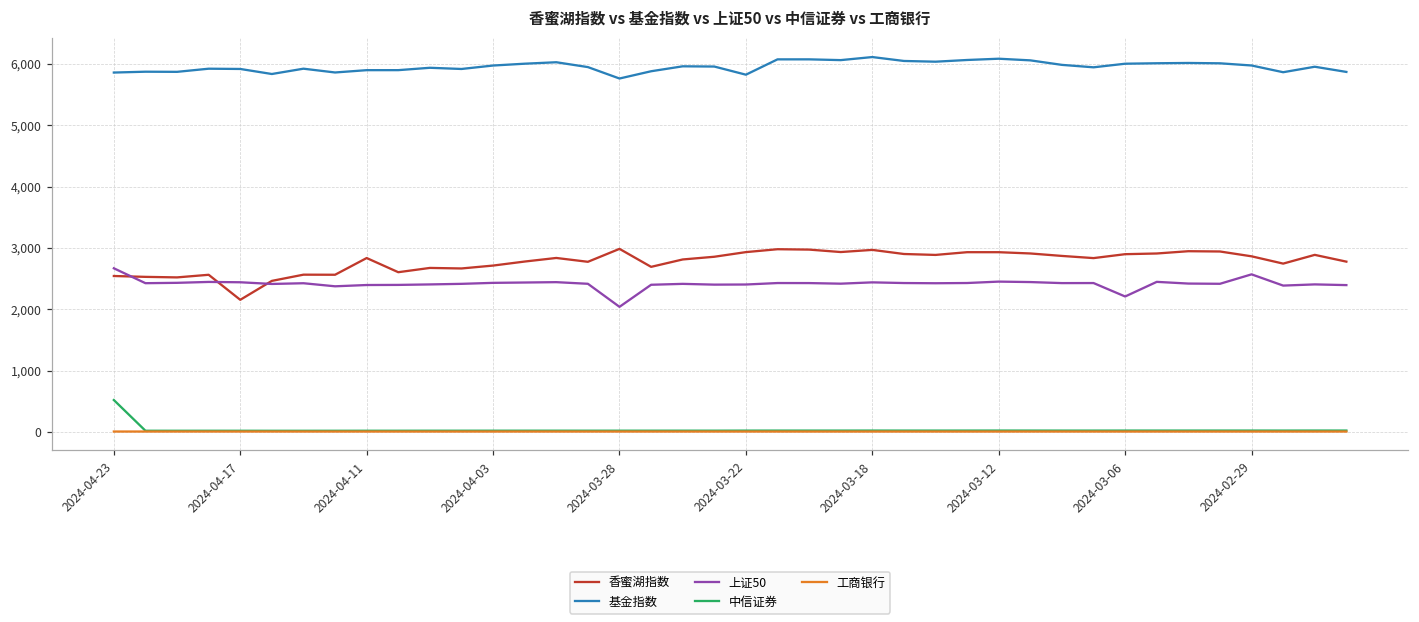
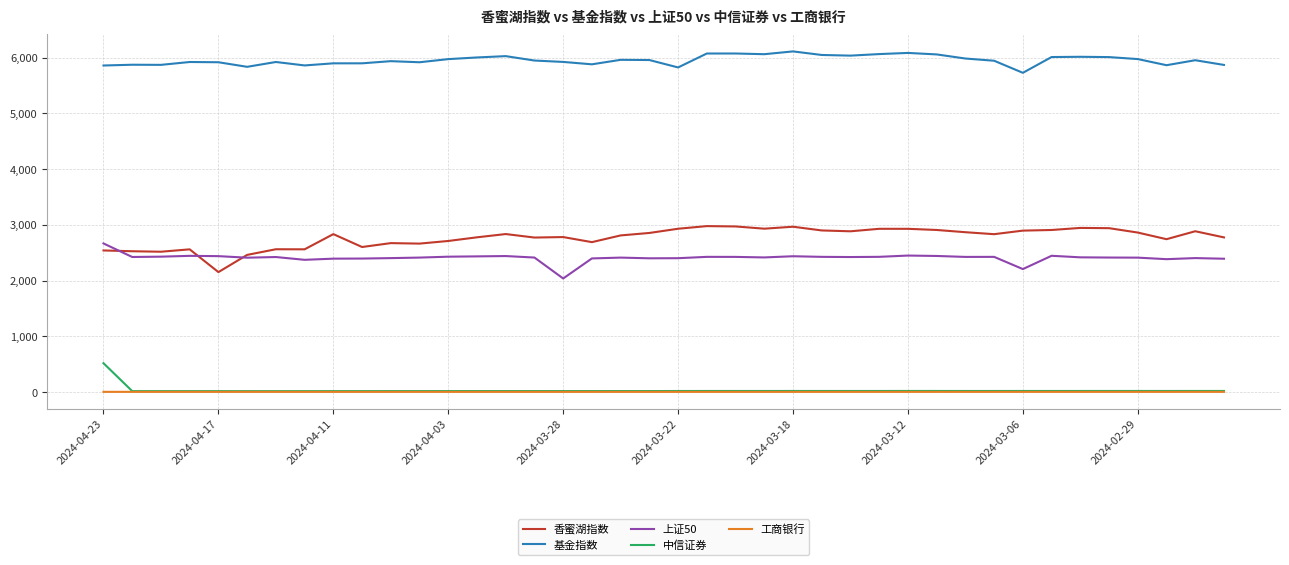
  {
    "香蜜湖指数": {
      "2024-04-23": "2,500",
      "2024-04-17": "2,200",
      "2024-04-11": "2,800",
      "2024-04-03": "2,700",
-     "2024-03-28": "3,000",
+     "2024-03-28": "2,800",
      "2024-03-22": "2,900",
      "2024-03-18": "3,000",
      "2024-03-12": "2,900",
      "2024-03-06": "2,900",
      "2024-02-29": "2,900"
    },
    "基金指数": {
      "2024-04-23": "5,900",
      "2024-04-17": "5,900",
      "2024-04-11": "5,900",
      "2024-04-03": "6,000",
-     "2024-03-28": "5,800",
+     "2024-03-28": "5,900",
      "2024-03-22": "5,800",
      "2024-03-18": "6,100",
      "2024-03-12": "6,100",
-     "2024-03-06": "6,000",
+     "2024-03-06": "5,700",
      "2024-02-29": "6,000"
    },
    "上证50": {
      "2024-04-23": "2,700",
      "2024-04-17": "2,400",
      "2024-04-11": "2,400",
      "2024-04-03": "2,400",
      "2024-03-28": "2,000",
      "2024-03-22": "2,400",
      "2024-03-18": "2,400",
      "2024-03-12": "2,500",
      "2024-03-06": "2,200",
-     "2024-02-29": "2,600"
+     "2024-02-29": "2,400"
    },
    "中信证券": {
      "2024-04-23": "500"
    },
    "工商银行": {
      "2024-04-23": "0"
    }
  }
